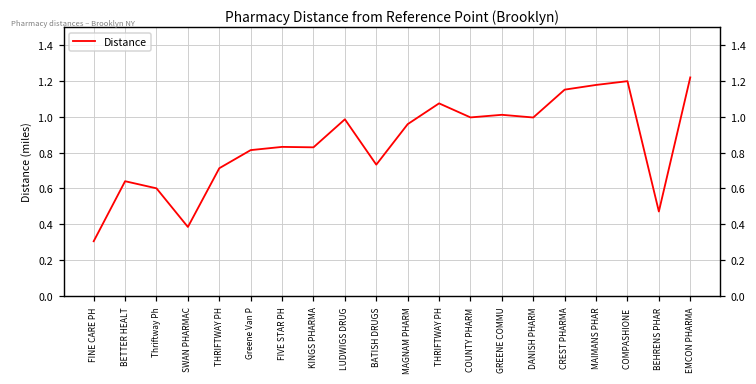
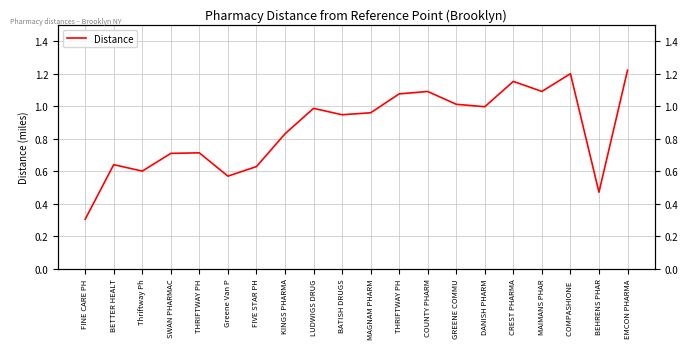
  {
    "FINE CARE PH": 0.30,
    "BETTER HEALT": 0.64,
    "Thriftway Ph": 0.60,
-   "SWAN PHARMAC": 0.38,
-   "Greene Van P": 0.81,
-   "FIVE STAR PH": 0.83,
+   "SWAN PHARMAC": 0.71,
+   "Greene Van P": 0.57,
+   "FIVE STAR PH": 0.63,
    "KINGS PHARMA": 0.83,
    "LUDWIGS DRUG": 0.99,
-   "BATISH DRUGS": 0.73,
+   "BATISH DRUGS": 0.95,
    "MAGNAM PHARM": 0.96,
-   "COUNTY PHARM": 1.00,
+   "COUNTY PHARM": 1.09,
    "GREENE COMMU": 1.01,
    "DANISH PHARM": 1.00,
    "CREST PHARMA": 1.15,
-   "MAIMANS PHAR": 1.18,
+   "MAIMANS PHAR": 1.09,
    "COMPASHIONE": 1.20,
    "BEHRENS PHAR": 0.47,
    "EMCON PHARMA": 1.22
  }
